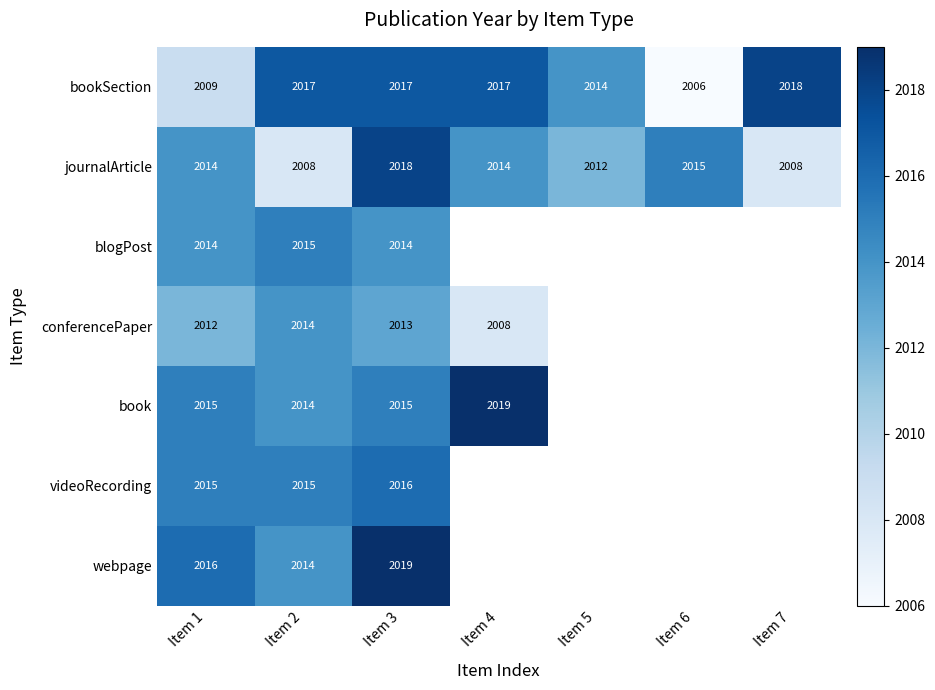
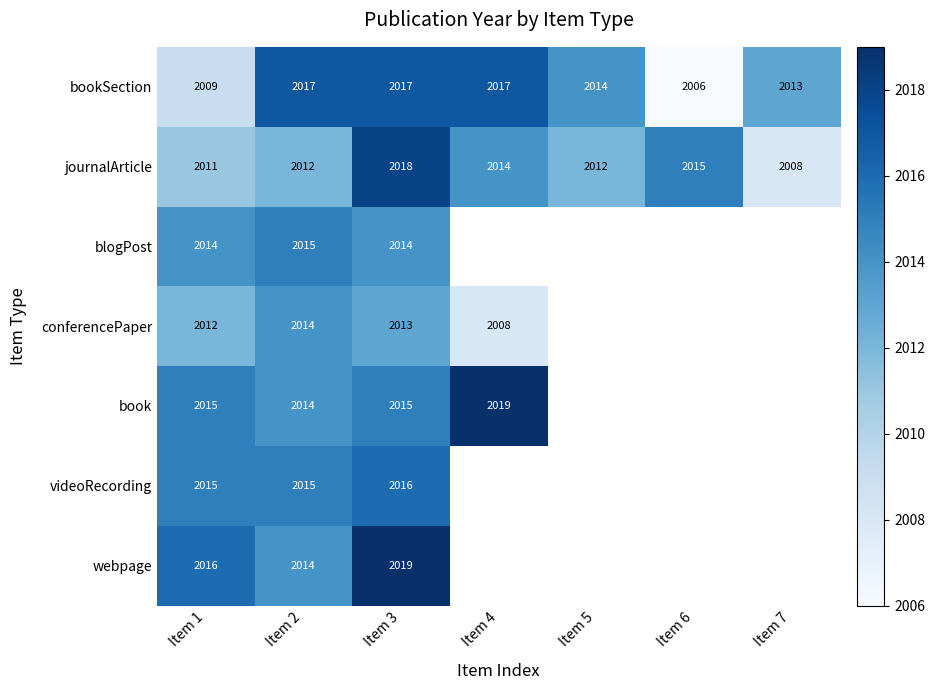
  {
    "bookSection": {
      "Item 1": 2009,
      "Item 2": 2017,
      "Item 3": 2017,
      "Item 4": 2017,
      "Item 5": 2014,
      "Item 6": 2006,
-     "Item 7": 2018
+     "Item 7": 2013
    },
    "journalArticle": {
-     "Item 1": 2014,
-     "Item 2": 2008,
+     "Item 1": 2011,
+     "Item 2": 2012,
      "Item 3": 2018,
      "Item 4": 2014,
      "Item 5": 2012,
      "Item 6": 2015,
      "Item 7": 2008
    },
    "blogPost": {
      "Item 1": 2014,
      "Item 2": 2015,
      "Item 3": 2014
    },
    "conferencePaper": {
      "Item 1": 2012,
      "Item 2": 2014,
      "Item 3": 2013,
      "Item 4": 2008
    },
    "book": {
      "Item 1": 2015,
      "Item 2": 2014,
      "Item 3": 2015,
      "Item 4": 2019
    },
    "videoRecording": {
      "Item 1": 2015,
      "Item 2": 2015,
      "Item 3": 2016
    },
    "webpage": {
      "Item 1": 2016,
      "Item 2": 2014,
      "Item 3": 2019
    }
  }
